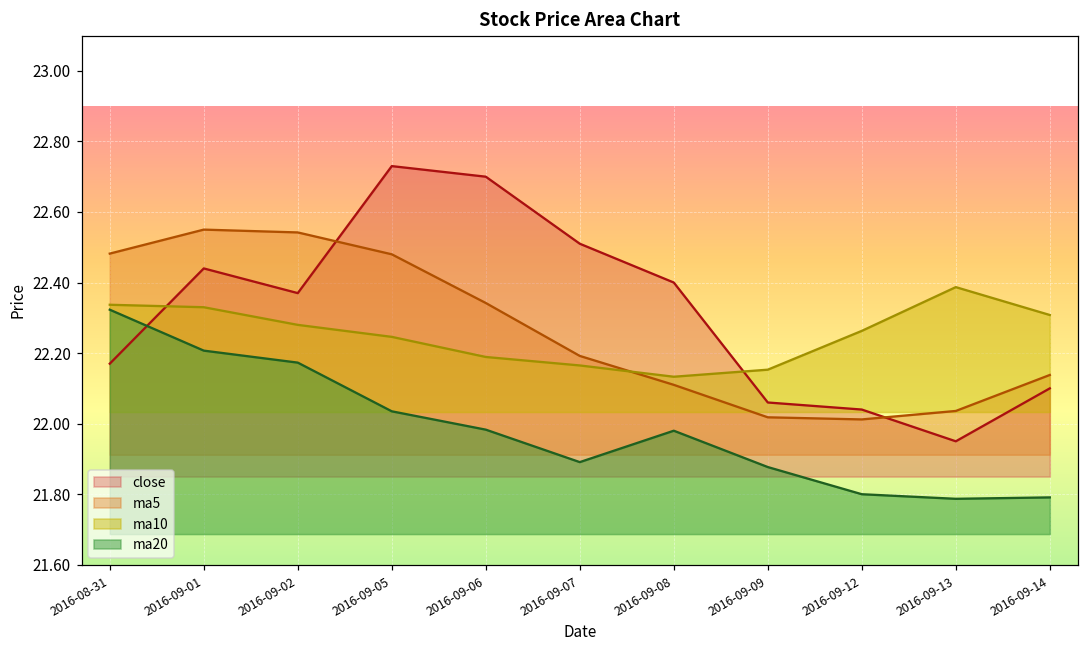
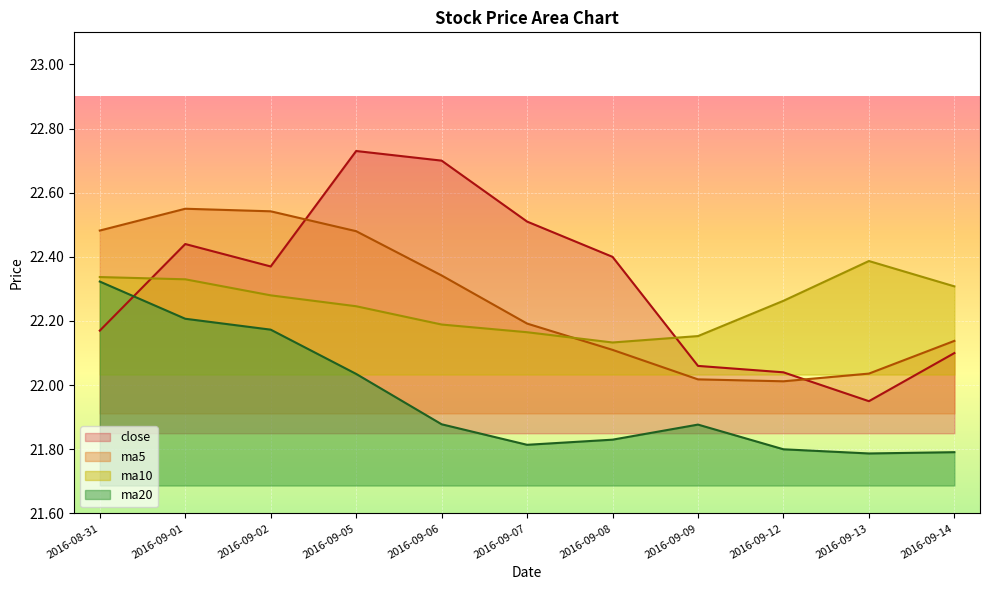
  {
    "ma20": {
      "2016-08-31": 22.32,
      "2016-09-01": 22.21,
      "2016-09-02": 22.17,
      "2016-09-05": 22.04,
-     "2016-09-06": 21.98,
-     "2016-09-07": 21.89,
-     "2016-09-08": 21.98,
+     "2016-09-06": 21.88,
+     "2016-09-07": 21.81,
+     "2016-09-08": 21.83,
      "2016-09-09": 21.88,
      "2016-09-12": 21.80,
      "2016-09-13": 21.79,
      "2016-09-14": 21.79
    }
  }
